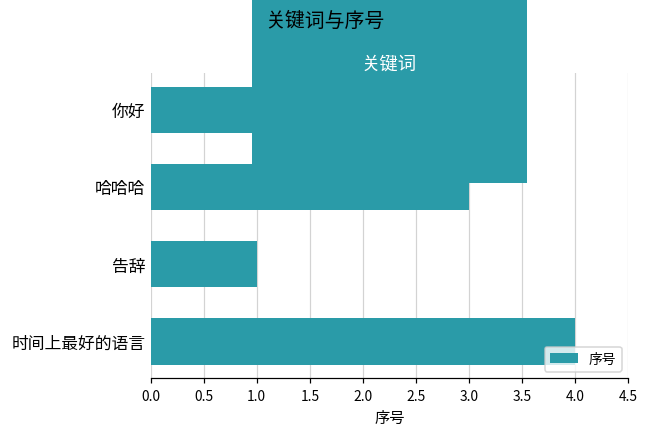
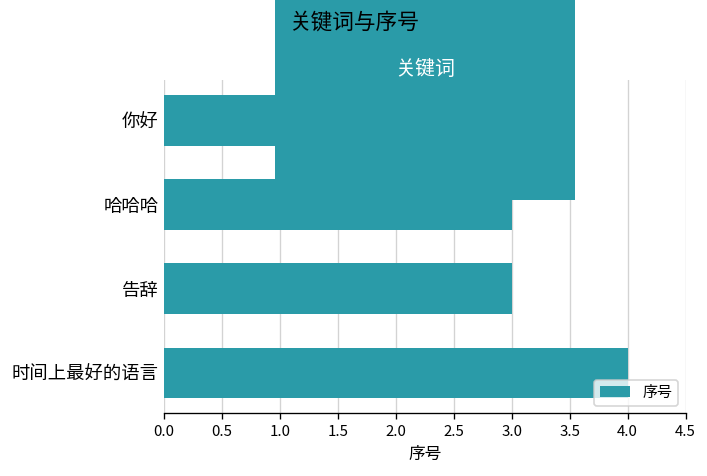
  {
    "你好": 1,
    "哈哈哈": 3,
-   "告辞": 1,
+   "告辞": 3,
    "时间上最好的语言": 4
  }
